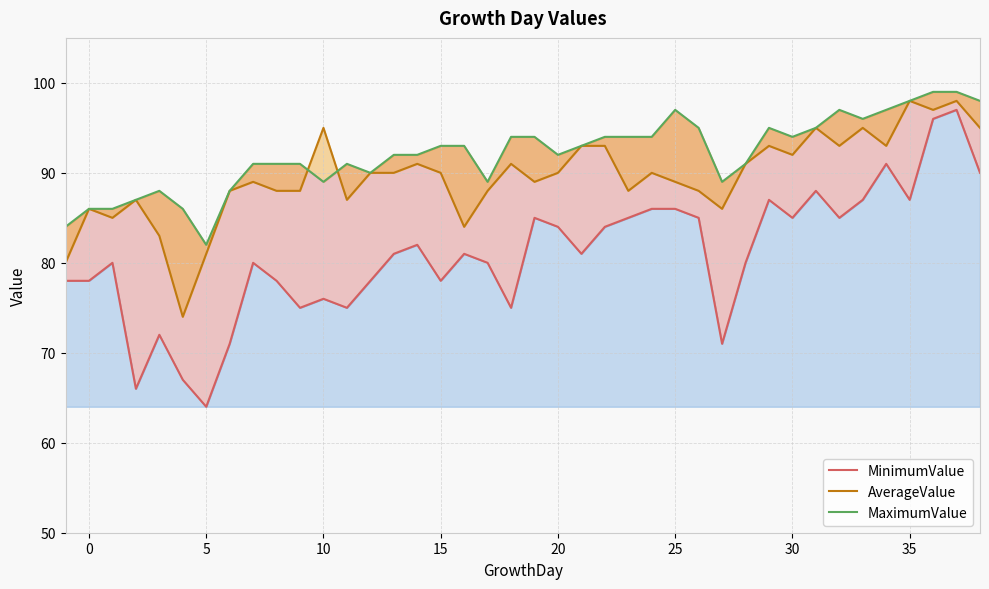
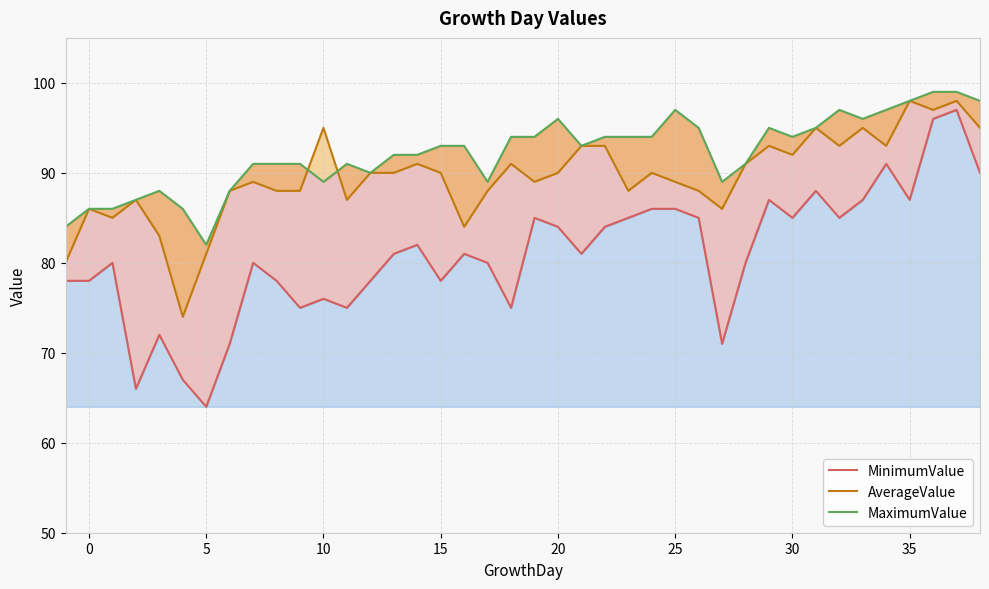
  {
    "MinimumValue": {
      "0": 78,
      "5": 64,
      "10": 76,
      "15": 78,
      "20": 84,
      "25": 86,
      "30": 85,
      "35": 87
    },
    "AverageValue": {
      "5": 81,
      "15": 90,
      "20": 90,
      "25": 89,
      "30": 92
    },
    "MaximumValue": {
      "10": 89,
-     "20": 92
+     "20": 96
    }
  }
